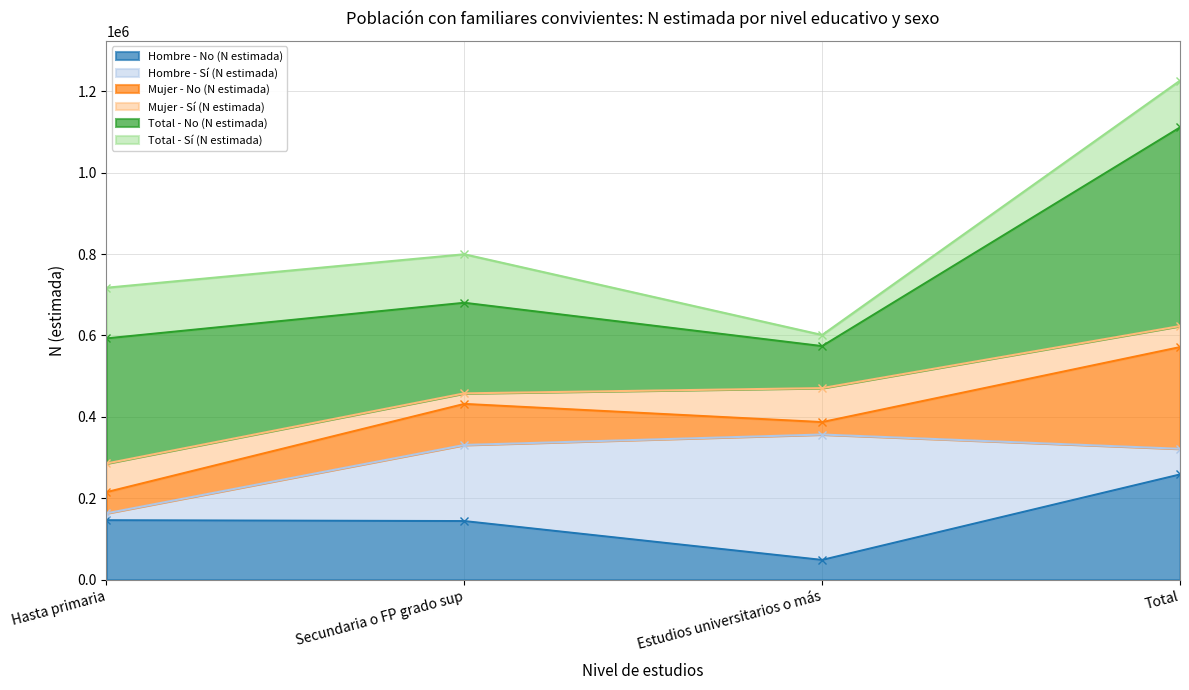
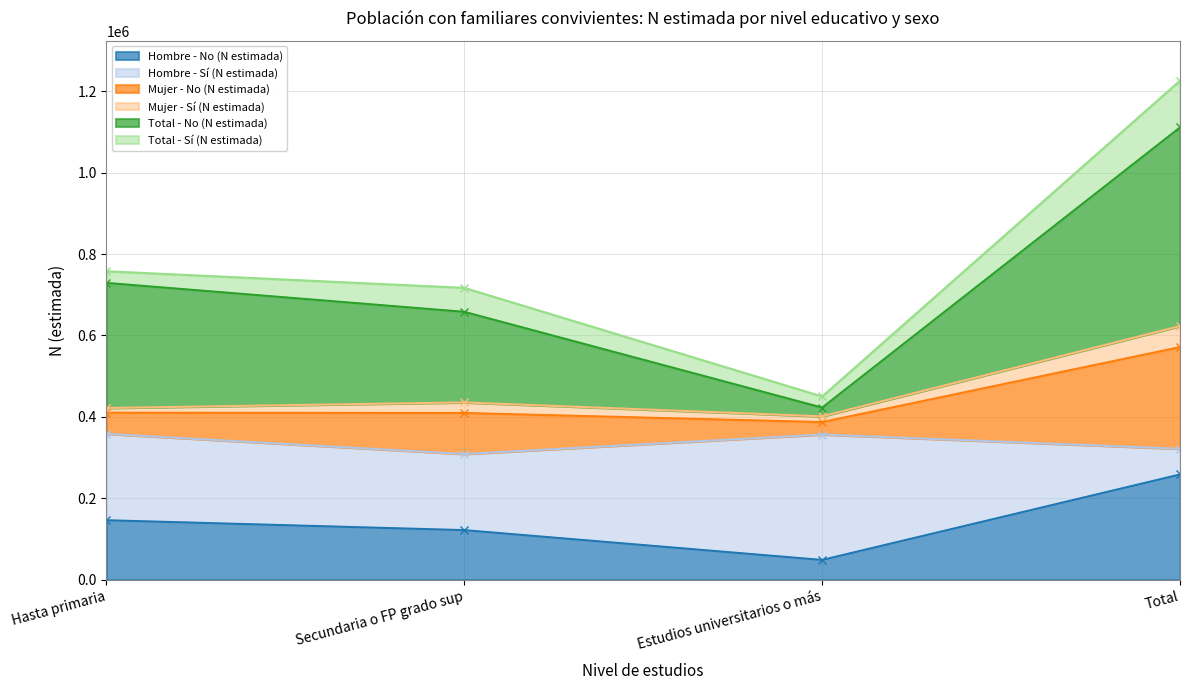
  {
    "Hombre - No (N estimada)": {
      "Hasta primaria": 150000,
-     "Secundaria o FP grado sup": 140000,
+     "Secundaria o FP grado sup": 120000,
      "Estudios universitarios o más": 50000,
      "Total": 260000
    },
    "Hombre - Sí (N estimada)": {
-     "Hasta primaria": 20000,
+     "Hasta primaria": 210000,
      "Secundaria o FP grado sup": 190000,
      "Estudios universitarios o más": 310000,
      "Total": 60000
    },
    "Mujer - No (N estimada)": {
      "Hasta primaria": 50000,
      "Secundaria o FP grado sup": 100000,
      "Estudios universitarios o más": 30000,
      "Total": 250000
    },
    "Mujer - Sí (N estimada)": {
-     "Hasta primaria": 70000,
+     "Hasta primaria": 10000,
      "Secundaria o FP grado sup": 30000,
-     "Estudios universitarios o más": 80000,
+     "Estudios universitarios o más": 10000,
      "Total": 50000
    },
    "Total - No (N estimada)": {
      "Hasta primaria": 310000,
      "Secundaria o FP grado sup": 220000,
-     "Estudios universitarios o más": 100000,
+     "Estudios universitarios o más": 20000,
      "Total": 490000
    },
    "Total - Sí (N estimada)": {
-     "Hasta primaria": 120000,
-     "Secundaria o FP grado sup": 120000,
+     "Hasta primaria": 30000,
+     "Secundaria o FP grado sup": 60000,
      "Estudios universitarios o más": 30000,
      "Total": 110000
    }
  }
